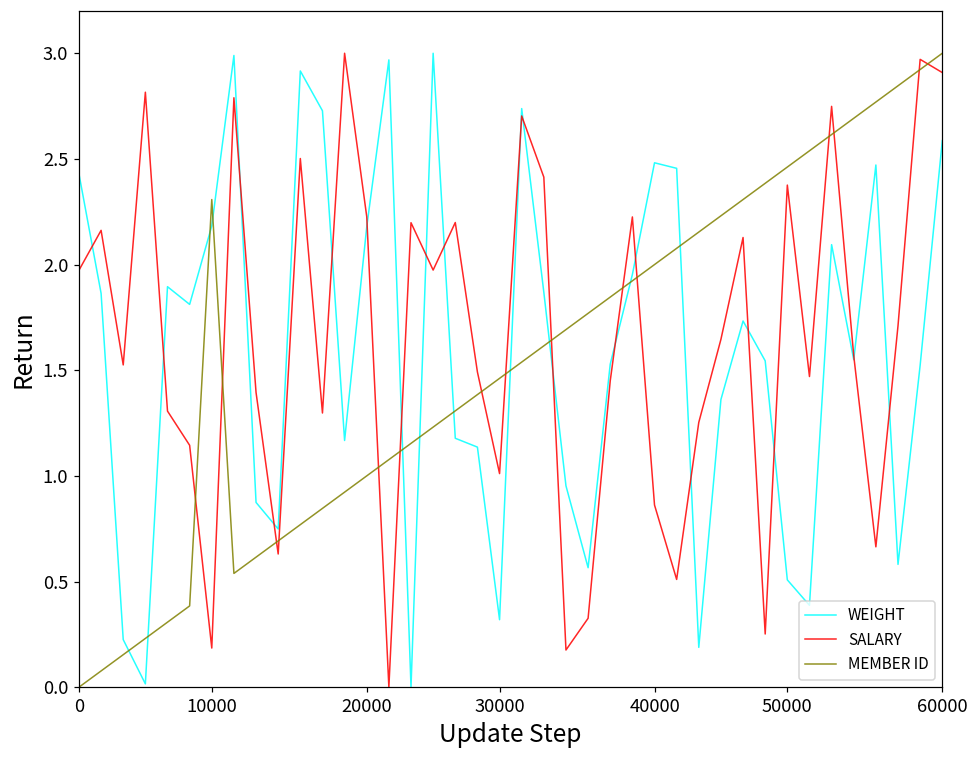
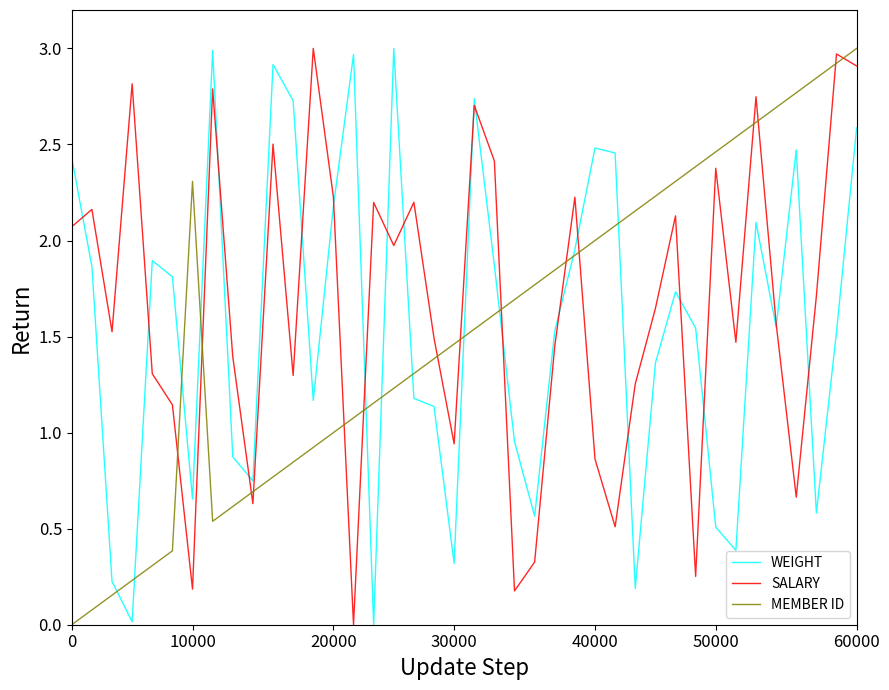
  {
    "WEIGHT": {
      "0": 2.43,
-     "10000": 2.18,
+     "10000": 0.65,
      "20000": 2.18,
      "30000": 0.32,
      "40000": 2.48,
      "50000": 0.51,
      "60000": 2.59
    },
    "SALARY": {
-     "0": 1.97,
+     "0": 2.07,
      "10000": 0.19,
      "20000": 2.23,
-     "30000": 1.01,
+     "30000": 0.94,
      "40000": 0.86,
      "50000": 2.38,
      "60000": 2.91
    },
    "MEMBER ID": {
      "0": 0.00,
      "10000": 2.31,
      "20000": 1.00,
      "30000": 1.46,
      "40000": 2.00,
      "50000": 2.46,
      "60000": 3.00
    }
  }
